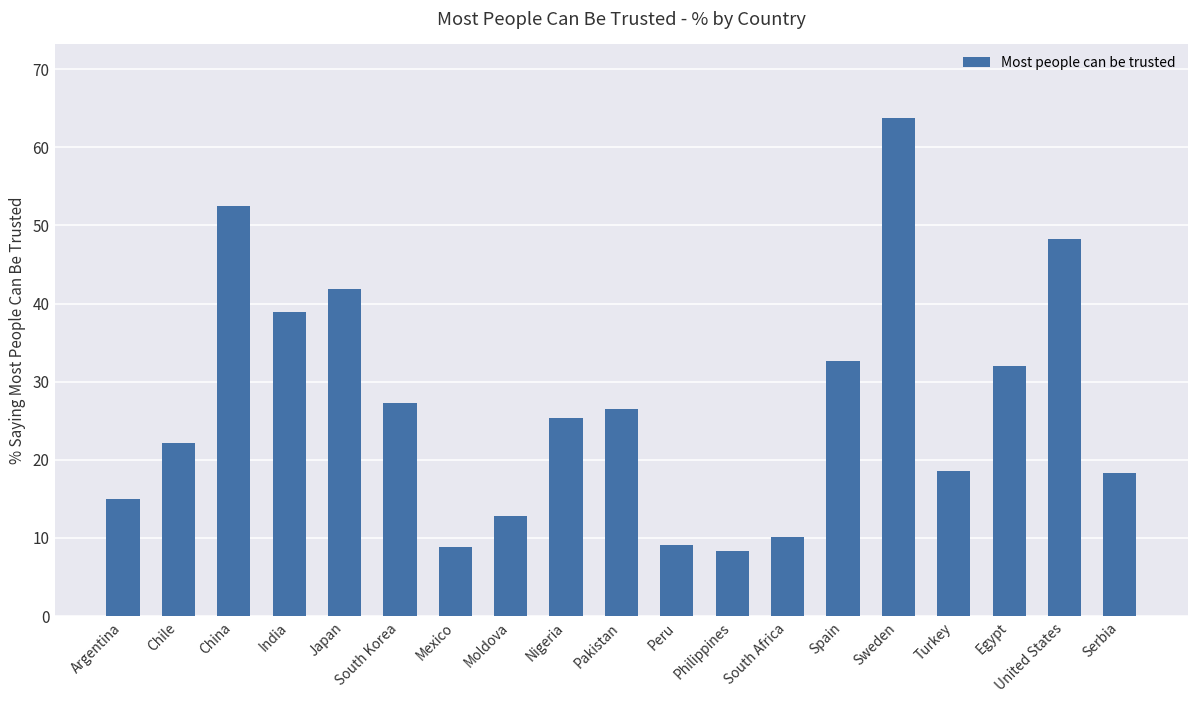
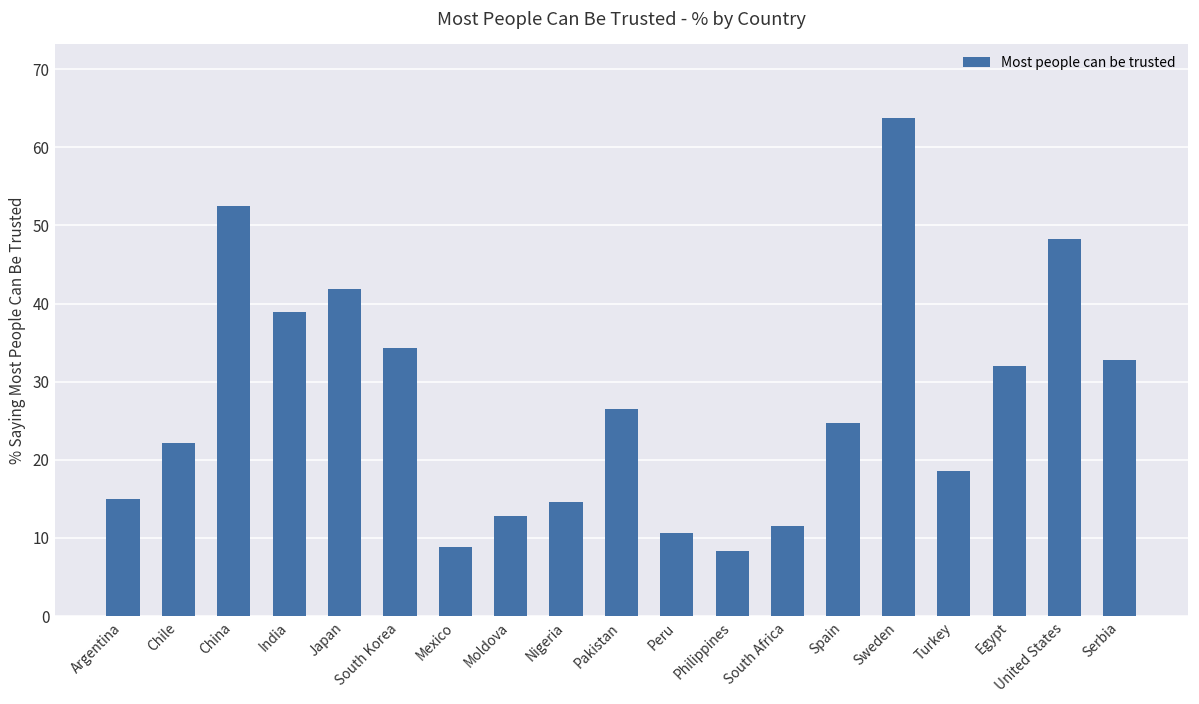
  {
    "Argentina": 15,
    "Chile": 22,
    "China": 53,
    "India": 39,
    "Japan": 42,
-   "South Korea": 27,
+   "South Korea": 34,
    "Mexico": 9,
    "Moldova": 13,
-   "Nigeria": 25,
+   "Nigeria": 15,
    "Pakistan": 27,
-   "Peru": 9,
+   "Peru": 11,
    "Philippines": 8,
-   "South Africa": 10,
-   "Spain": 33,
+   "South Africa": 12,
+   "Spain": 25,
    "Sweden": 64,
    "Turkey": 19,
    "Egypt": 32,
    "United States": 48,
-   "Serbia": 18
+   "Serbia": 33
  }
